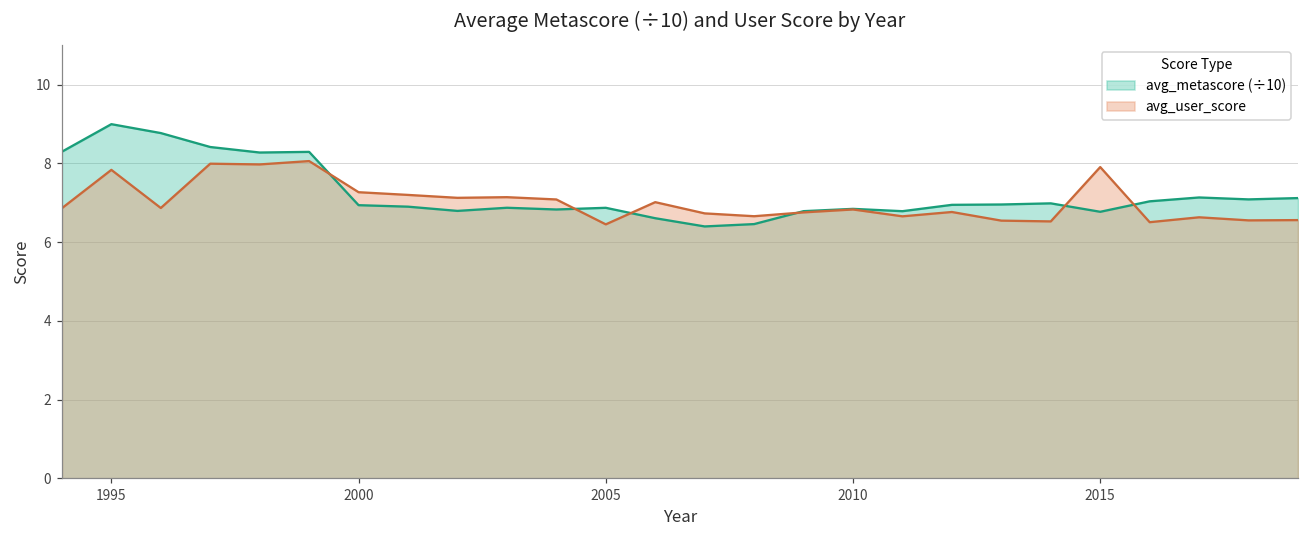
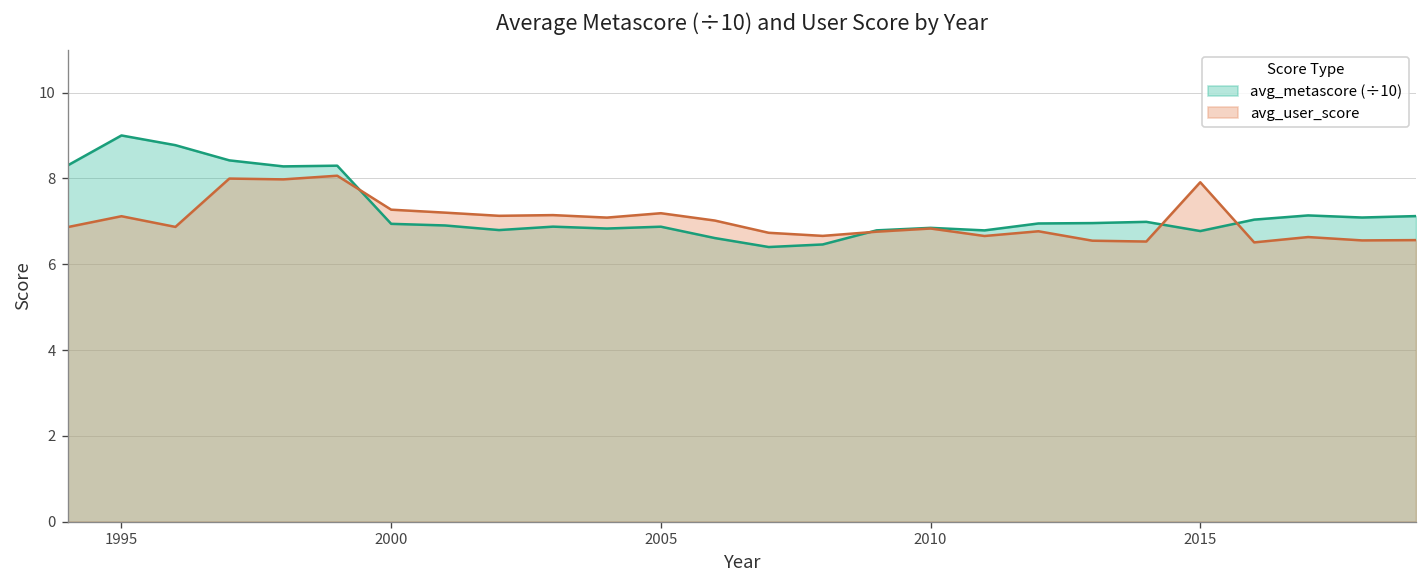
  {
    "avg_metascore (÷10)": {
      "1995": 9.0,
      "2000": 6.9,
      "2005": 6.9,
      "2015": 6.8
    },
    "avg_user_score": {
-     "1995": 7.8,
+     "1995": 7.1,
      "2000": 7.3,
-     "2005": 6.5,
+     "2005": 7.2,
      "2015": 7.9
    }
  }
